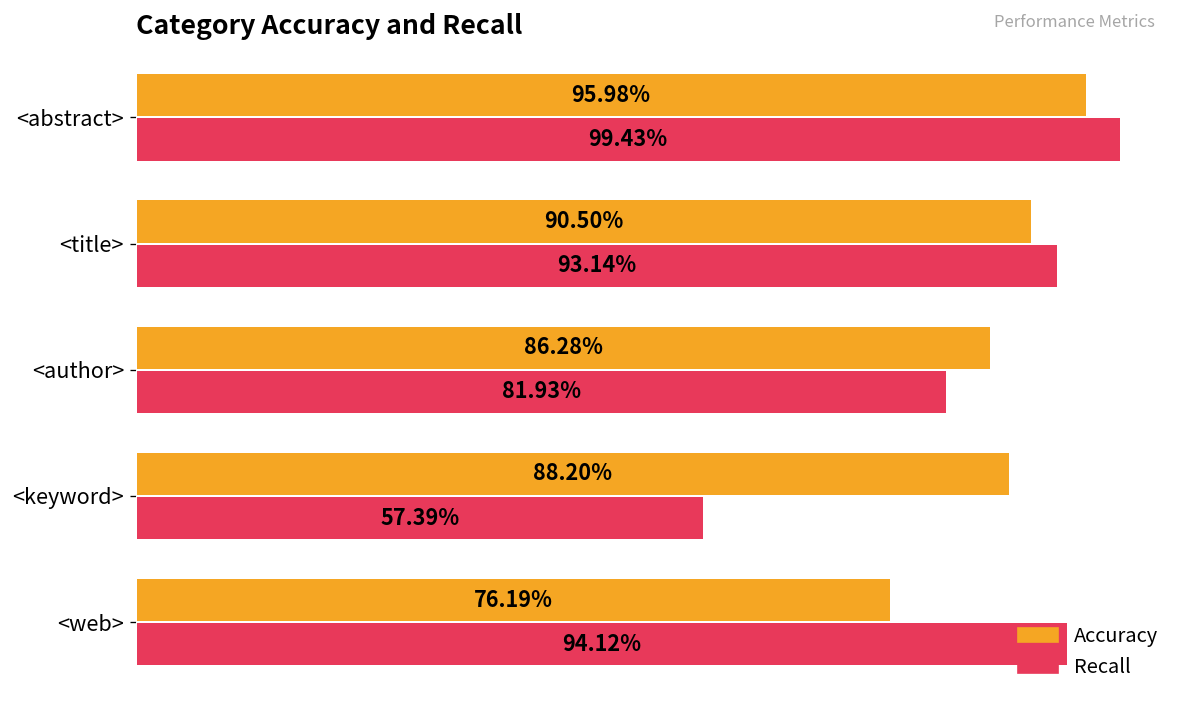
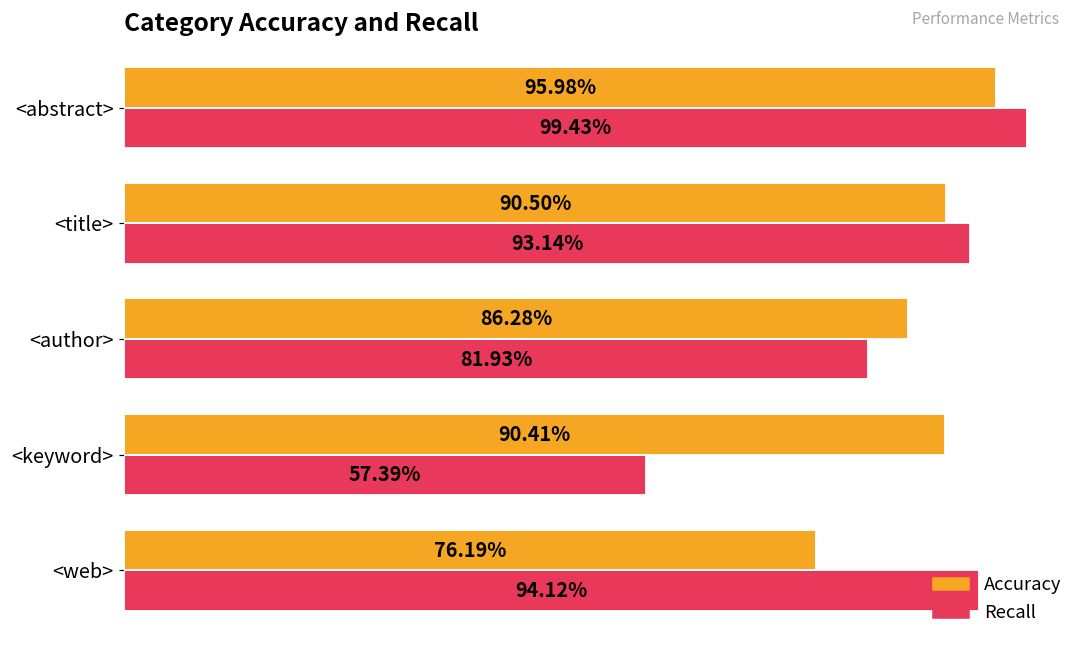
  {
    "Accuracy": {
      "<abstract>": "95.98%",
      "<title>": "90.50%",
      "<author>": "86.28%",
-     "<keyword>": "88.20%",
+     "<keyword>": "90.41%",
      "<web>": "76.19%"
    },
    "Recall": {
      "<abstract>": "99.43%",
      "<title>": "93.14%",
      "<author>": "81.93%",
      "<keyword>": "57.39%",
      "<web>": "94.12%"
    }
  }
